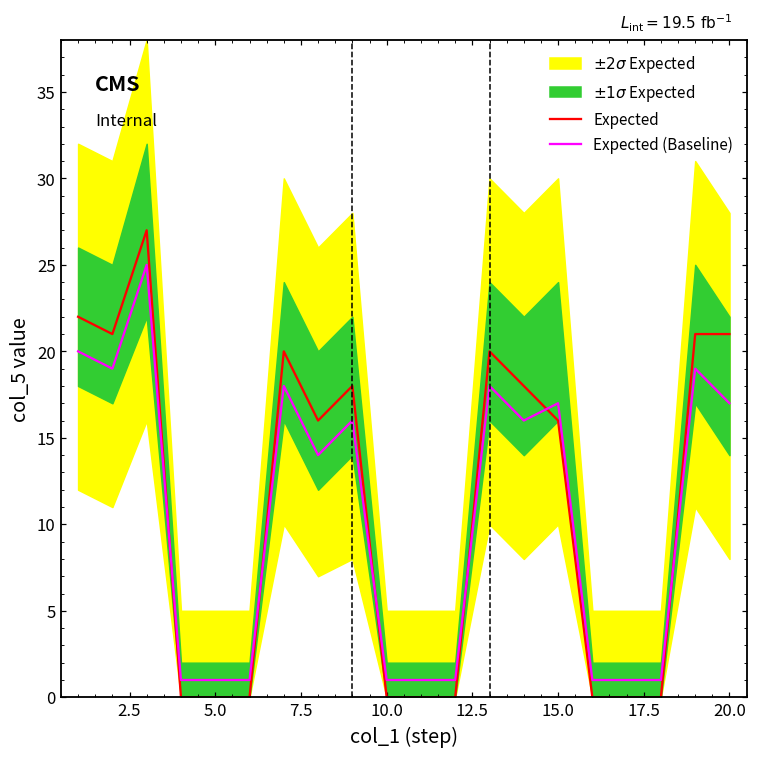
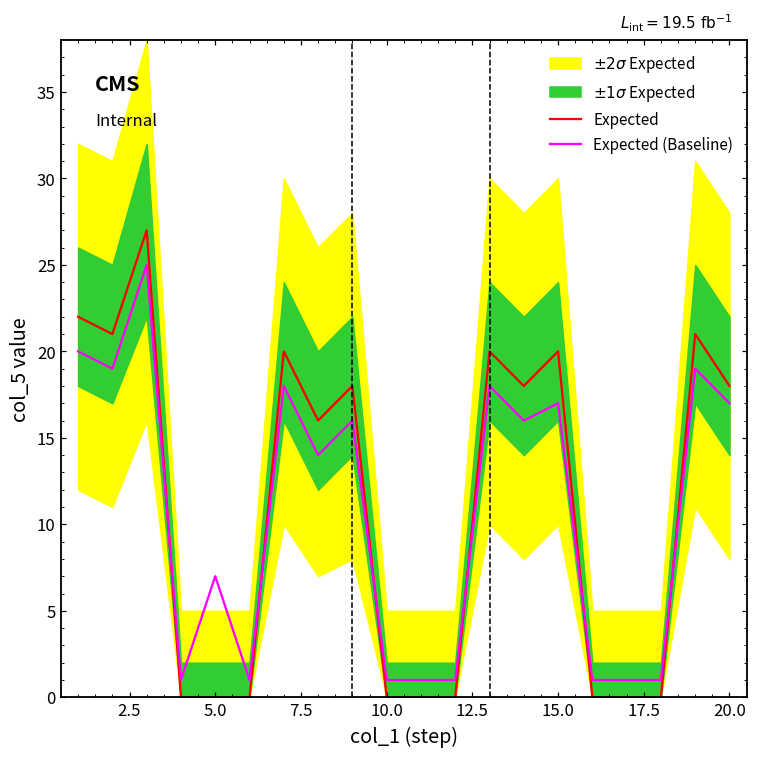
  {
    "Expected": {
      "5.0": 0,
      "10.0": 0,
-     "15.0": 16,
-     "20.0": 21
+     "15.0": 20,
+     "20.0": 18
    },
    "Expected (Baseline)": {
-     "5.0": 1,
+     "5.0": 7,
      "10.0": 1,
      "15.0": 17,
      "20.0": 17
    }
  }
